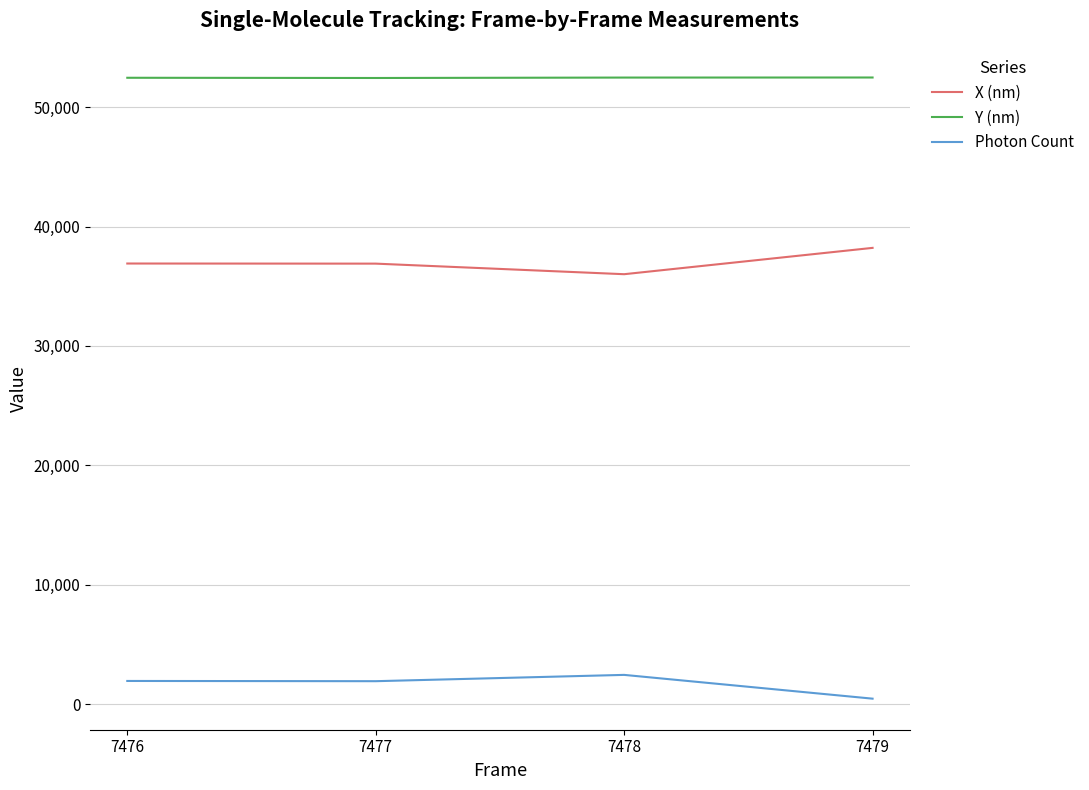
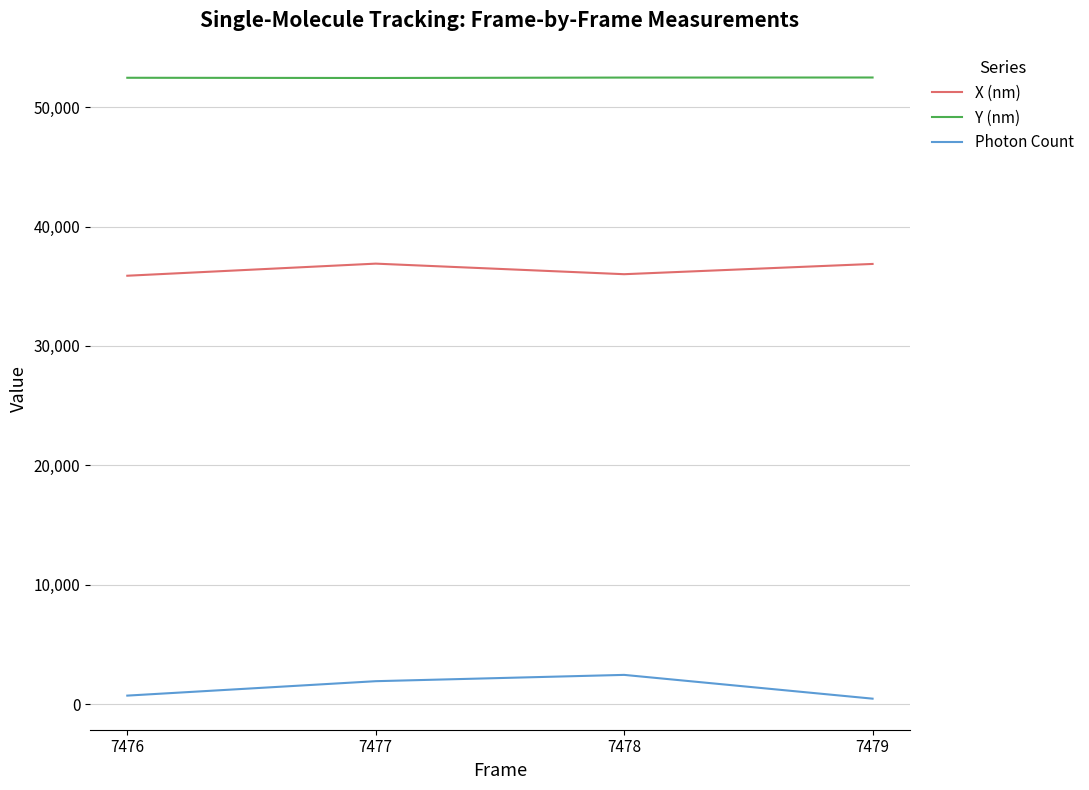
  {
    "X (nm)": {
-     "7476": "36,900",
+     "7476": "35,900",
      "7477": "36,900",
      "7478": "36,000",
-     "7479": "38,200"
+     "7479": "36,900"
    },
    "Y (nm)": {
      "7476": "52,500",
      "7477": "52,500",
      "7478": "52,500",
      "7479": "52,500"
    },
    "Photon Count": {
-     "7476": "1,900",
+     "7476": "700",
      "7477": "1,900",
      "7478": "2,400",
      "7479": "500"
    }
  }
